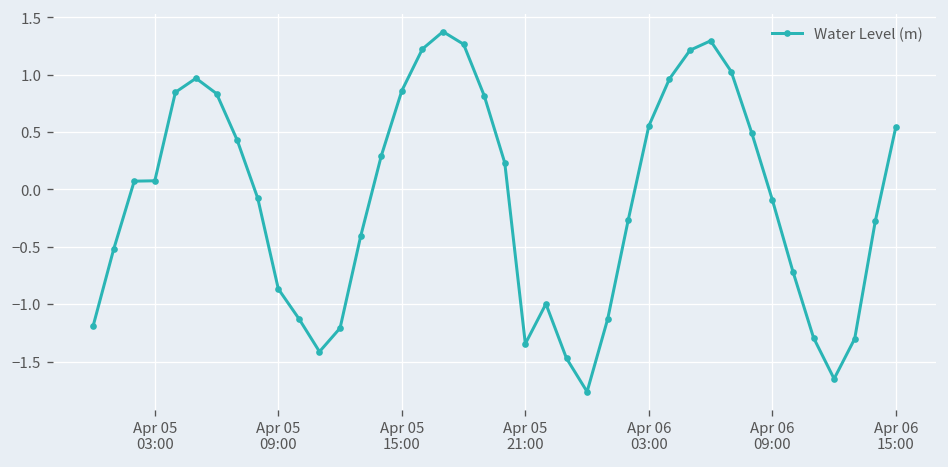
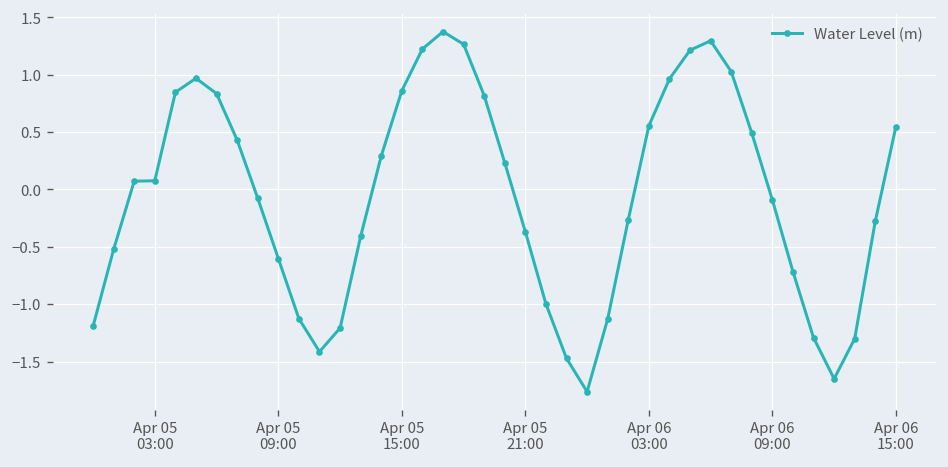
  {
    "Apr 05 03:00": 0.1,
-   "Apr 05 09:00": -0.9,
+   "Apr 05 09:00": -0.6,
    "Apr 05 15:00": 0.9,
-   "Apr 05 21:00": -1.3,
+   "Apr 05 21:00": -0.4,
    "Apr 06 03:00": 0.6,
    "Apr 06 09:00": -0.1,
    "Apr 06 15:00": 0.5
  }
